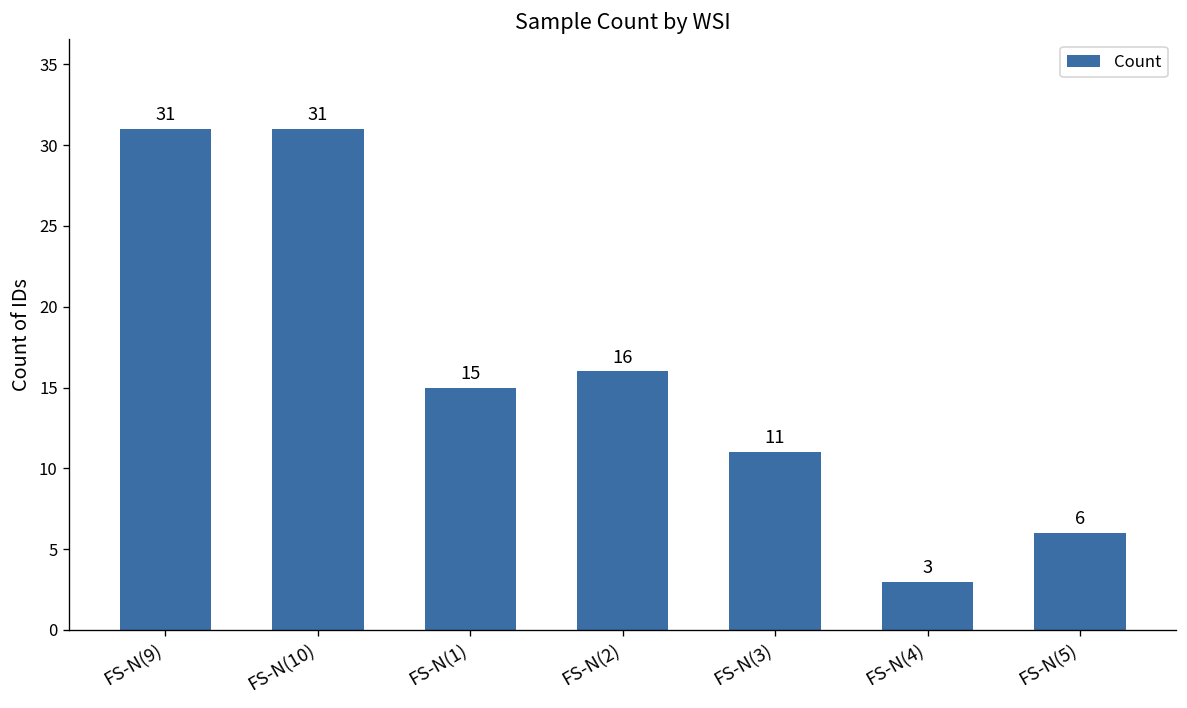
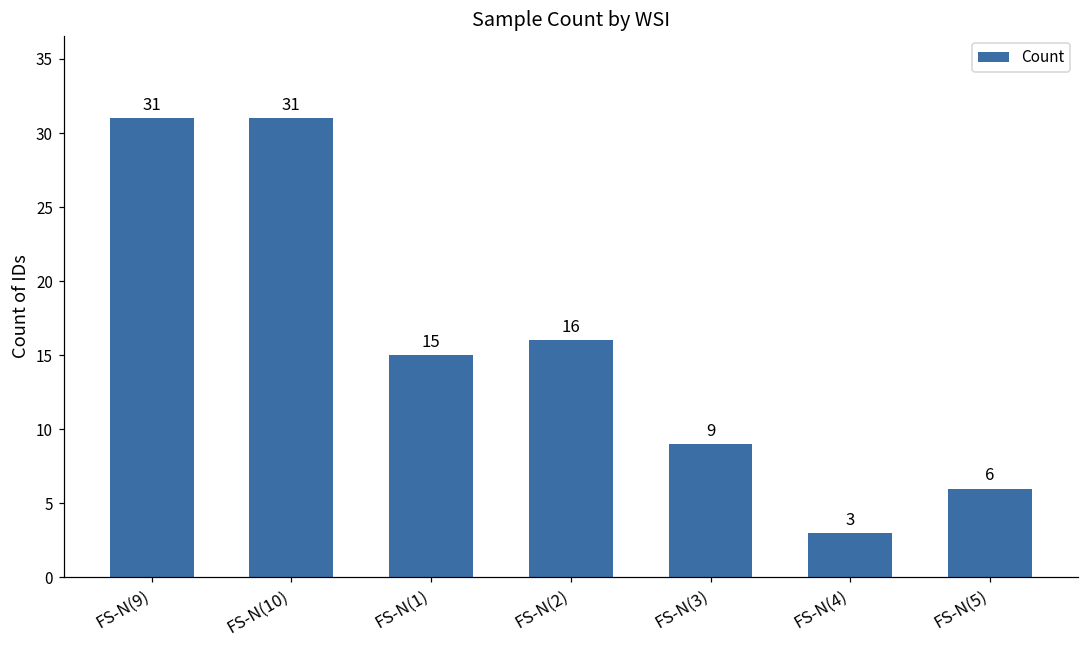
  {
    "FS-N(9)": 31,
    "FS-N(10)": 31,
    "FS-N(1)": 15,
    "FS-N(2)": 16,
-   "FS-N(3)": 11,
+   "FS-N(3)": 9,
    "FS-N(4)": 3,
    "FS-N(5)": 6
  }
